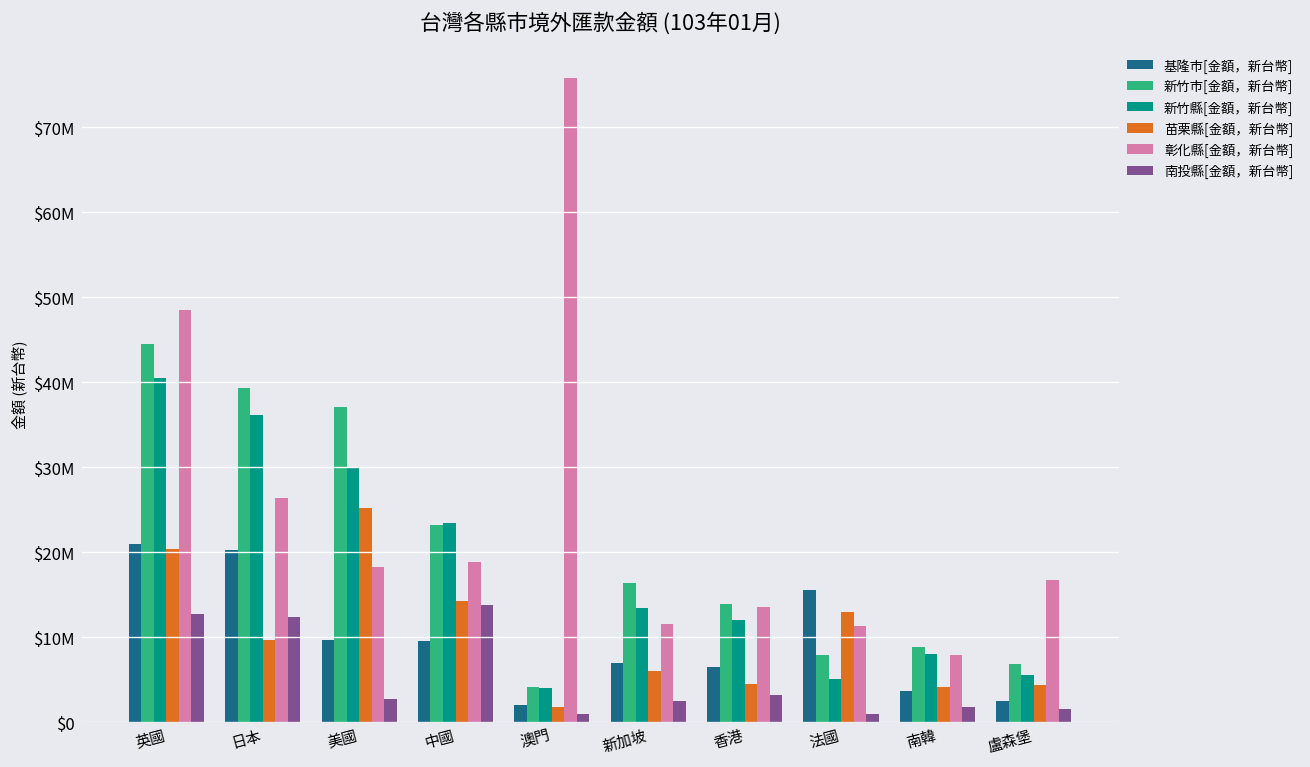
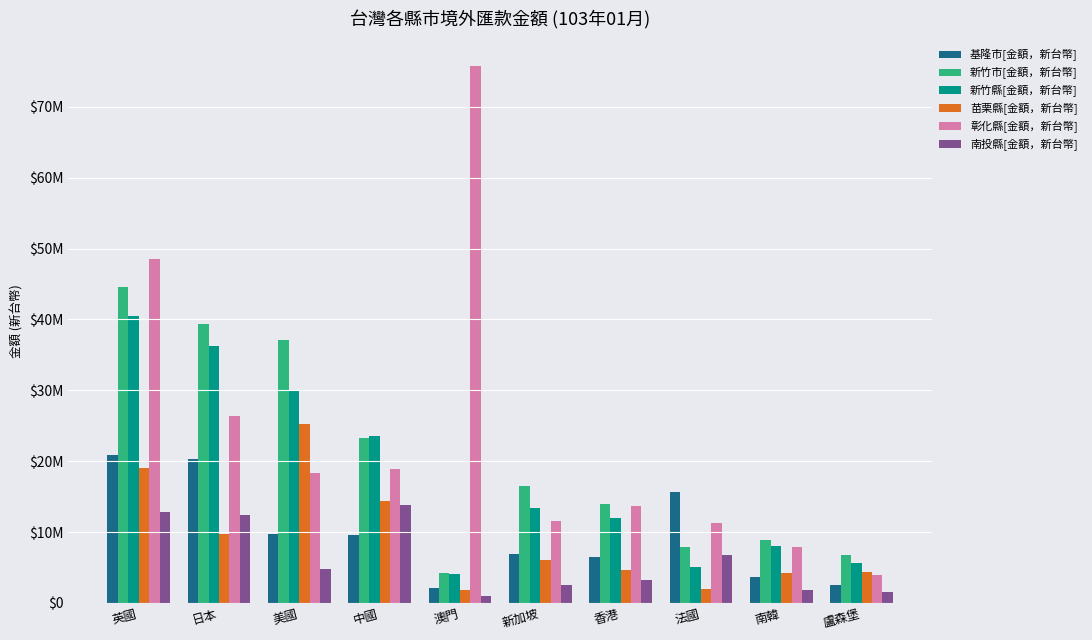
  {
    "苗栗縣[金額，新台幣]": {
-     "英國": "$20000000",
+     "英國": "$19000000",
      "日本": "$10000000",
      "美國": "$25000000",
      "中國": "$14000000",
      "澳門": "$2000000",
      "新加坡": "$6000000",
      "香港": "$5000000",
-     "法國": "$13000000",
+     "法國": "$2000000",
      "南韓": "$4000000",
      "盧森堡": "$4000000"
    },
    "彰化縣[金額，新台幣]": {
      "英國": "$49000000",
      "日本": "$26000000",
      "美國": "$18000000",
      "中國": "$19000000",
      "澳門": "$76000000",
      "新加坡": "$12000000",
      "香港": "$14000000",
      "法國": "$11000000",
      "南韓": "$8000000",
-     "盧森堡": "$17000000"
+     "盧森堡": "$4000000"
    },
    "南投縣[金額，新台幣]": {
      "英國": "$13000000",
      "日本": "$12000000",
-     "美國": "$3000000",
+     "美國": "$5000000",
      "中國": "$14000000",
      "澳門": "$1000000",
      "新加坡": "$3000000",
      "香港": "$3000000",
-     "法國": "$1000000",
+     "法國": "$7000000",
      "南韓": "$2000000",
      "盧森堡": "$2000000"
    }
  }
